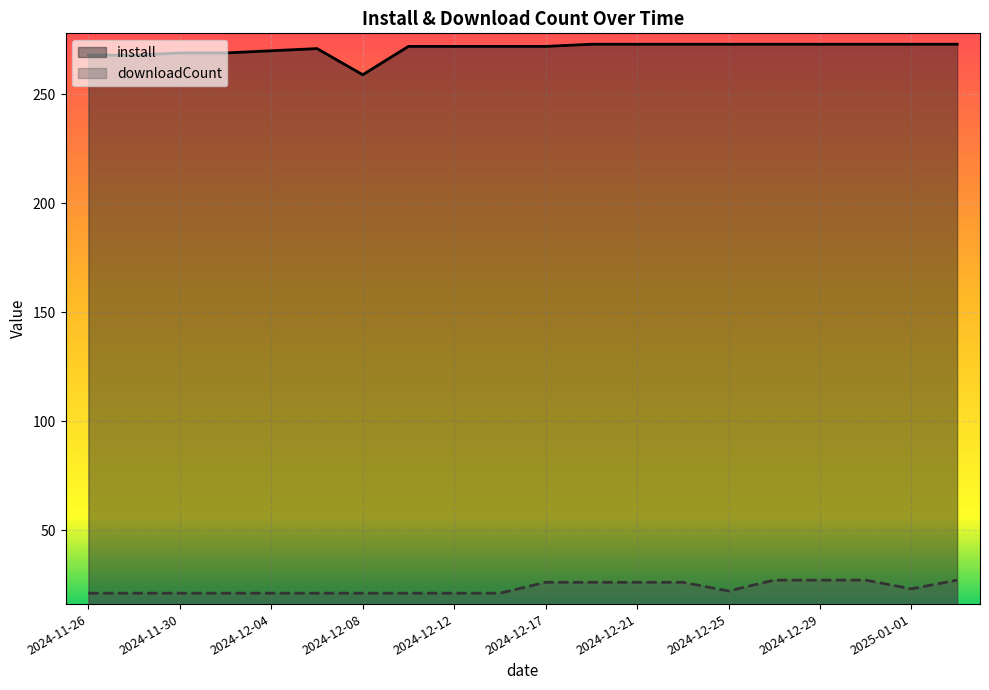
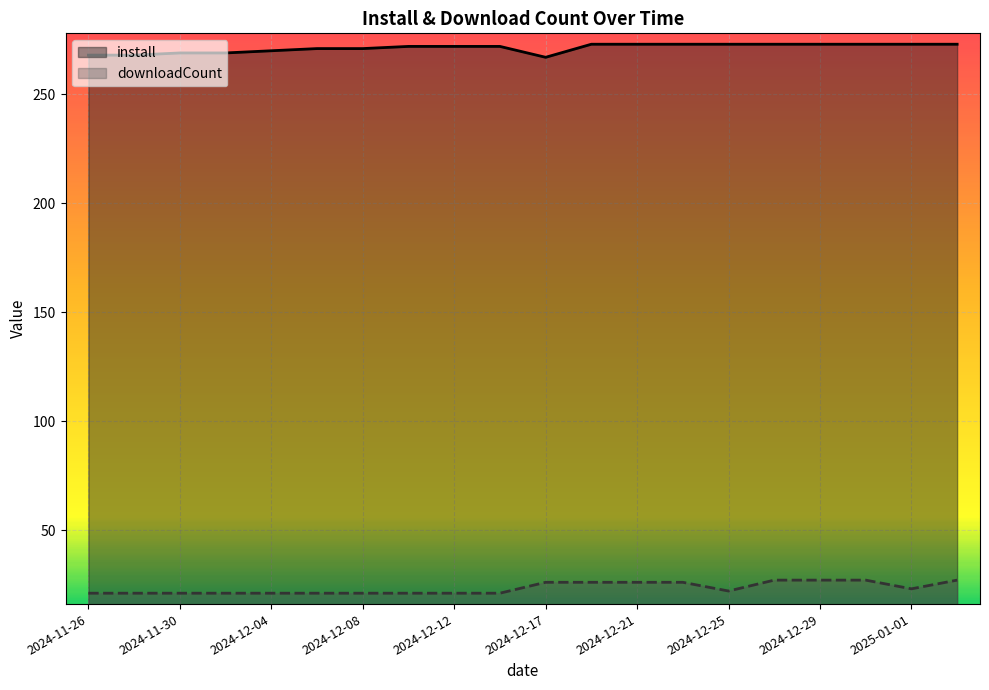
  {
    "install": {
      "2024-12-04": 270,
-     "2024-12-08": 259,
+     "2024-12-08": 271,
      "2024-12-12": 272,
-     "2024-12-17": 272,
+     "2024-12-17": 267,
      "2024-12-21": 273,
      "2024-12-25": 273,
      "2024-12-29": 273,
      "2025-01-01": 273
    },
    "downloadCount": {
      "2024-11-26": 21,
      "2024-11-30": 21,
      "2024-12-04": 21,
      "2024-12-08": 21,
      "2024-12-12": 21,
      "2024-12-17": 26,
      "2024-12-21": 26,
      "2024-12-25": 22,
      "2024-12-29": 27,
      "2025-01-01": 23
    }
  }
